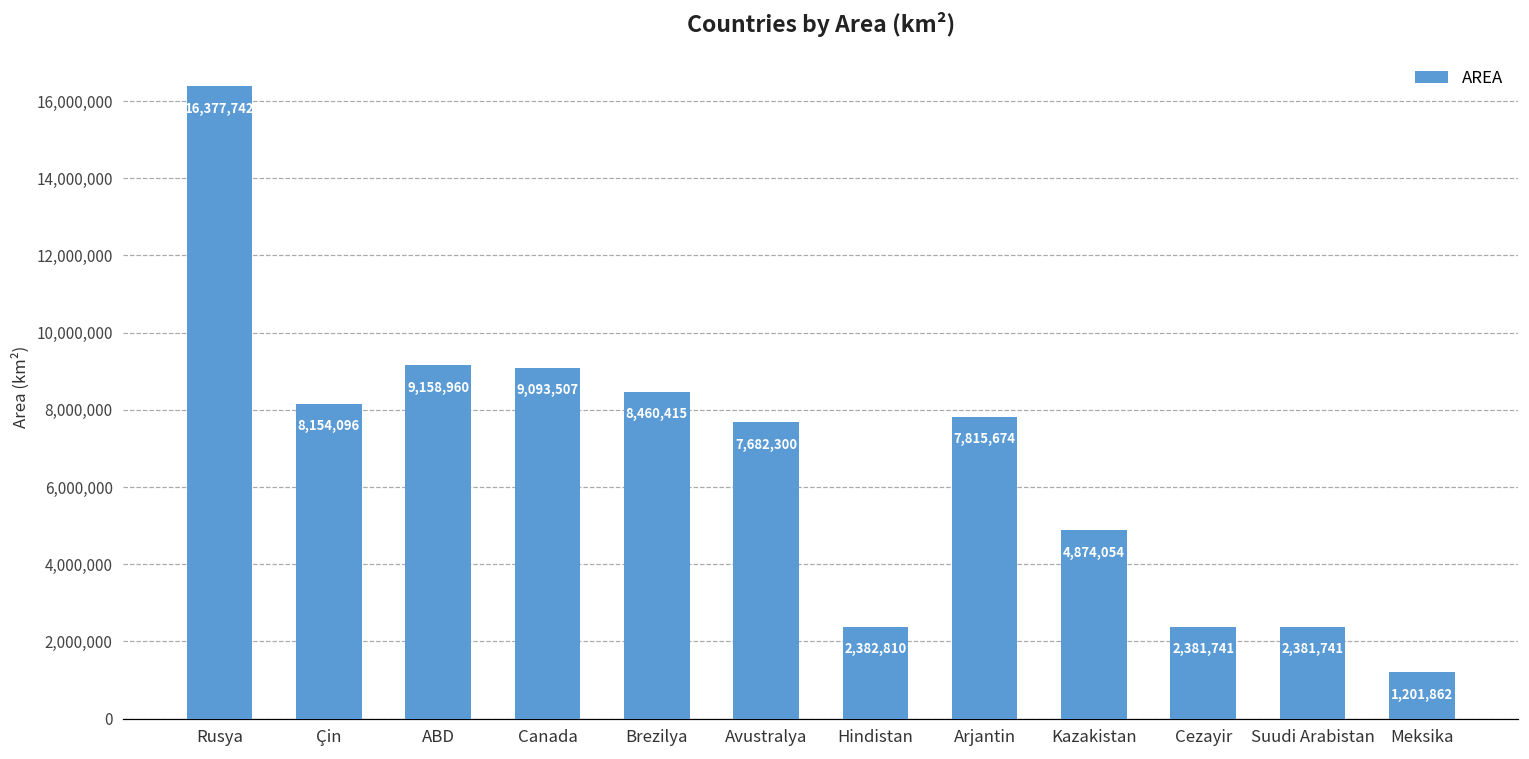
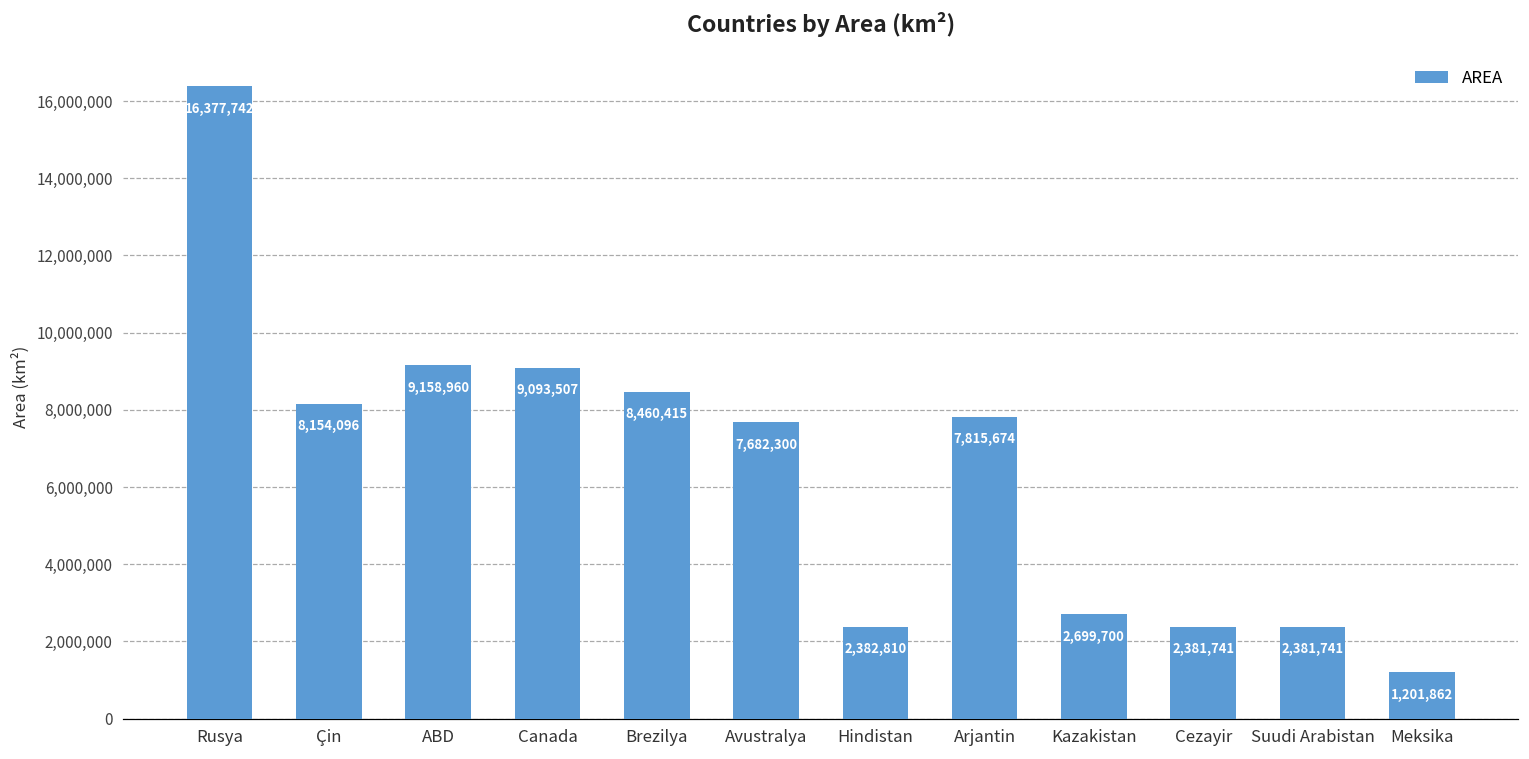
  {
    "Rusya": "16,377,742",
    "Çin": "8,154,096",
    "ABD": "9,158,960",
    "Canada": "9,093,507",
    "Brezilya": "8,460,415",
    "Avustralya": "7,682,300",
    "Hindistan": "2,382,810",
    "Arjantin": "7,815,674",
-   "Kazakistan": "4,874,054",
+   "Kazakistan": "2,699,700",
    "Cezayir": "2,381,741",
    "Suudi Arabistan": "2,381,741",
    "Meksika": "1,201,862"
  }
